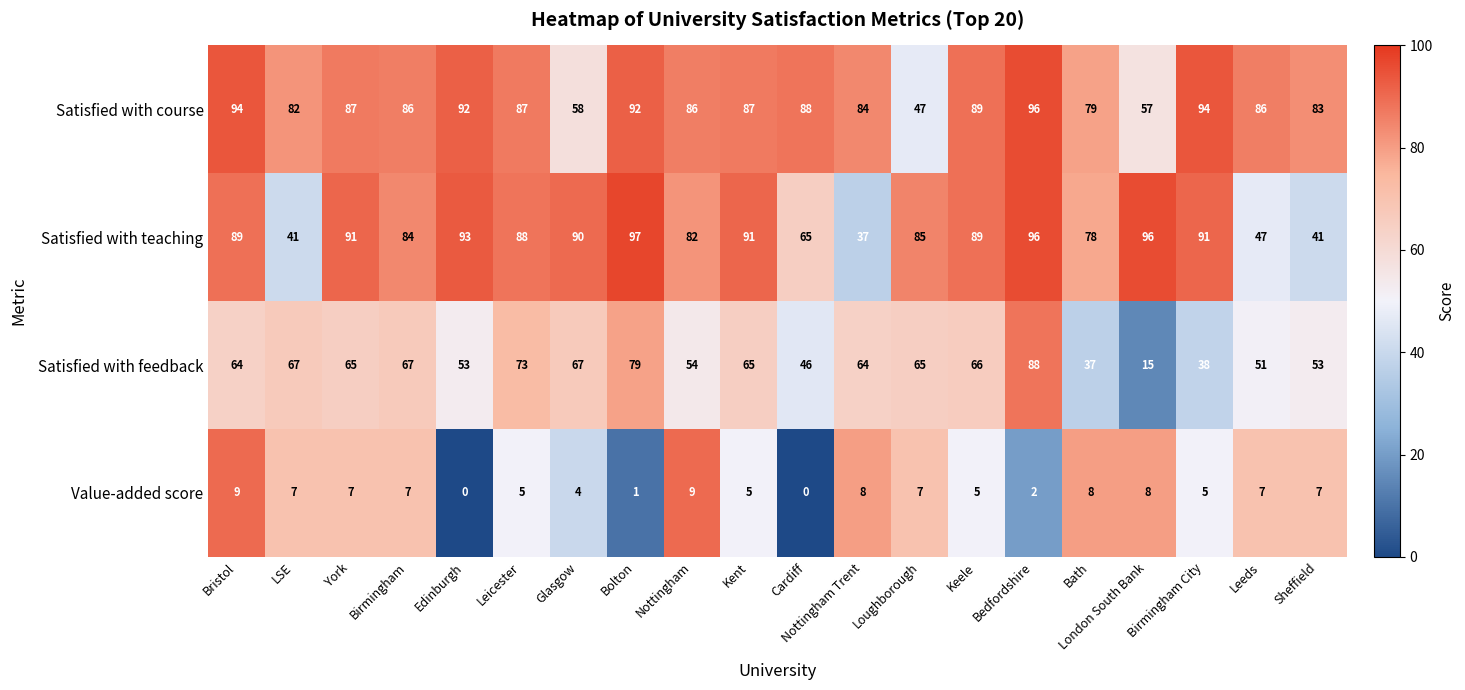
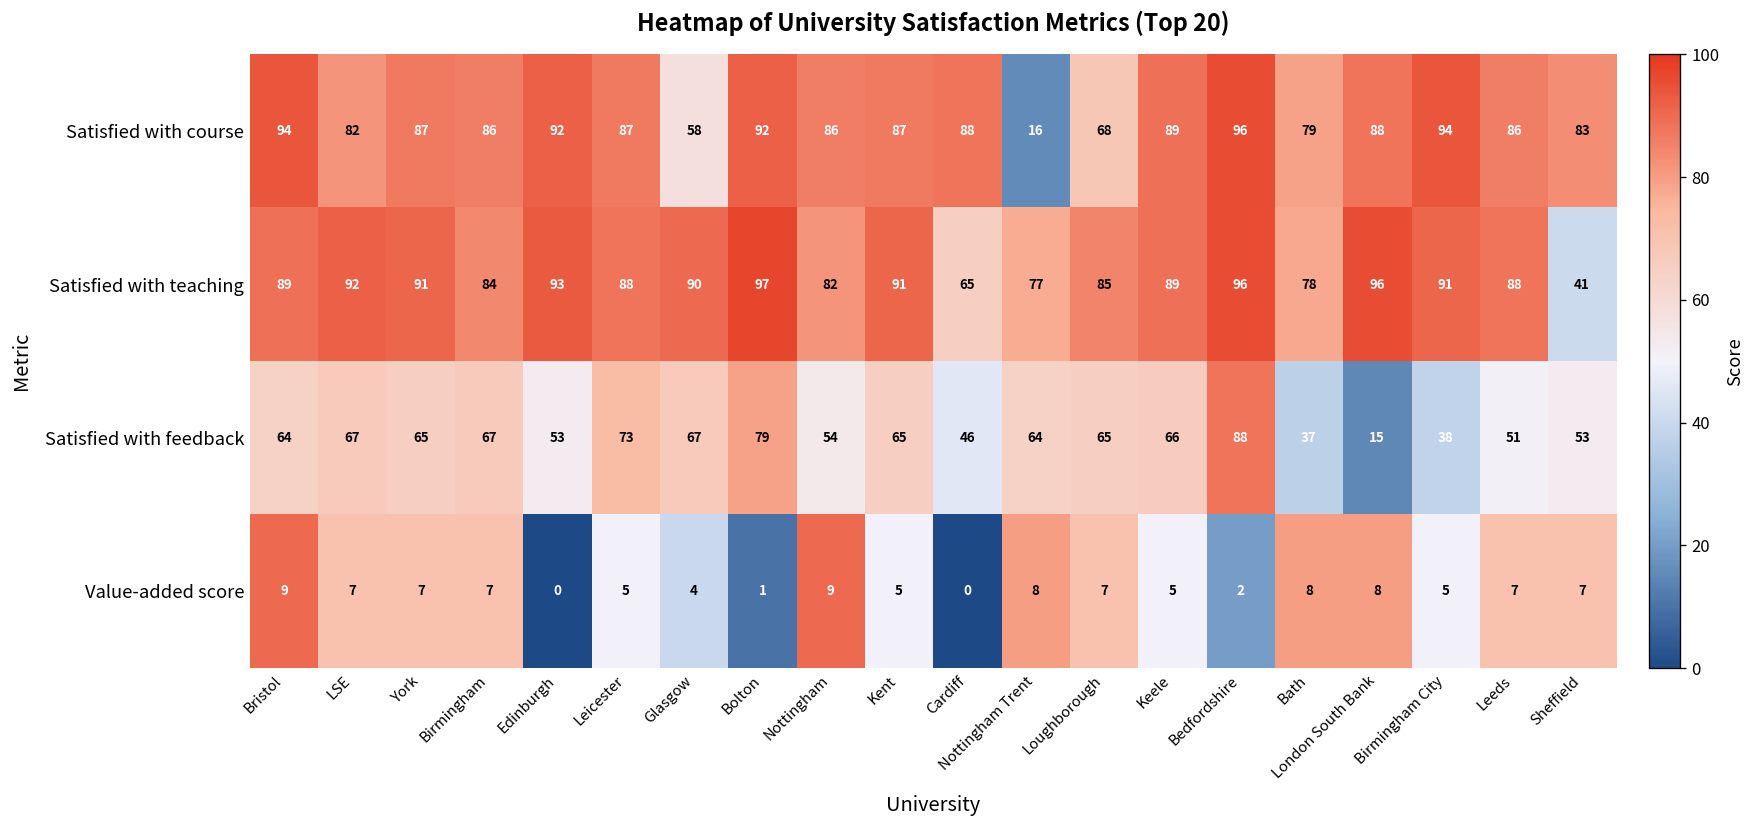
  {
    "Satisfied with course": {
      "Bristol": 94,
      "LSE": 82,
      "York": 87,
      "Birmingham": 86,
      "Edinburgh": 92,
      "Leicester": 87,
      "Glasgow": 58,
      "Bolton": 92,
      "Nottingham": 86,
      "Kent": 87,
      "Cardiff": 88,
-     "Nottingham Trent": 84,
-     "Loughborough": 47,
+     "Nottingham Trent": 16,
+     "Loughborough": 68,
      "Keele": 89,
      "Bedfordshire": 96,
      "Bath": 79,
-     "London South Bank": 57,
+     "London South Bank": 88,
      "Birmingham City": 94,
      "Leeds": 86,
      "Sheffield": 83
    },
    "Satisfied with teaching": {
      "Bristol": 89,
-     "LSE": 41,
+     "LSE": 92,
      "York": 91,
      "Birmingham": 84,
      "Edinburgh": 93,
      "Leicester": 88,
      "Glasgow": 90,
      "Bolton": 97,
      "Nottingham": 82,
      "Kent": 91,
      "Cardiff": 65,
-     "Nottingham Trent": 37,
+     "Nottingham Trent": 77,
      "Loughborough": 85,
      "Keele": 89,
      "Bedfordshire": 96,
      "Bath": 78,
      "London South Bank": 96,
      "Birmingham City": 91,
-     "Leeds": 47,
+     "Leeds": 88,
      "Sheffield": 41
    },
    "Satisfied with feedback": {
      "Bristol": 64,
      "LSE": 67,
      "York": 65,
      "Birmingham": 67,
      "Edinburgh": 53,
      "Leicester": 73,
      "Glasgow": 67,
      "Bolton": 79,
      "Nottingham": 54,
      "Kent": 65,
      "Cardiff": 46,
      "Nottingham Trent": 64,
      "Loughborough": 65,
      "Keele": 66,
      "Bedfordshire": 88,
      "Bath": 37,
      "London South Bank": 15,
      "Birmingham City": 38,
      "Leeds": 51,
      "Sheffield": 53
    },
    "Value-added score": {
      "Bristol": 9,
      "LSE": 7,
      "York": 7,
      "Birmingham": 7,
      "Edinburgh": 0,
      "Leicester": 5,
      "Glasgow": 4,
      "Bolton": 1,
      "Nottingham": 9,
      "Kent": 5,
      "Cardiff": 0,
      "Nottingham Trent": 8,
      "Loughborough": 7,
      "Keele": 5,
      "Bedfordshire": 2,
      "Bath": 8,
      "London South Bank": 8,
      "Birmingham City": 5,
      "Leeds": 7,
      "Sheffield": 7
    }
  }
